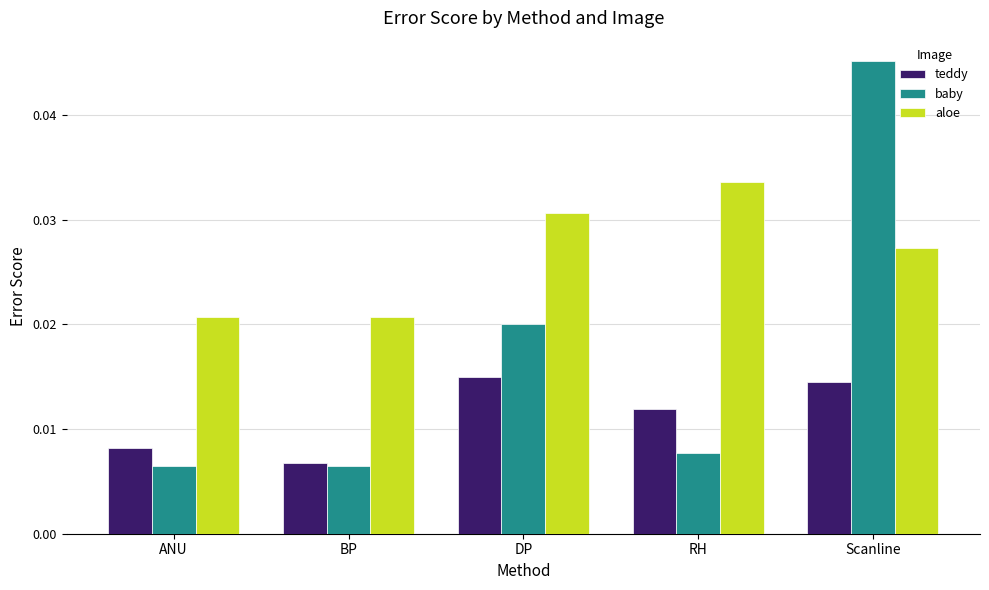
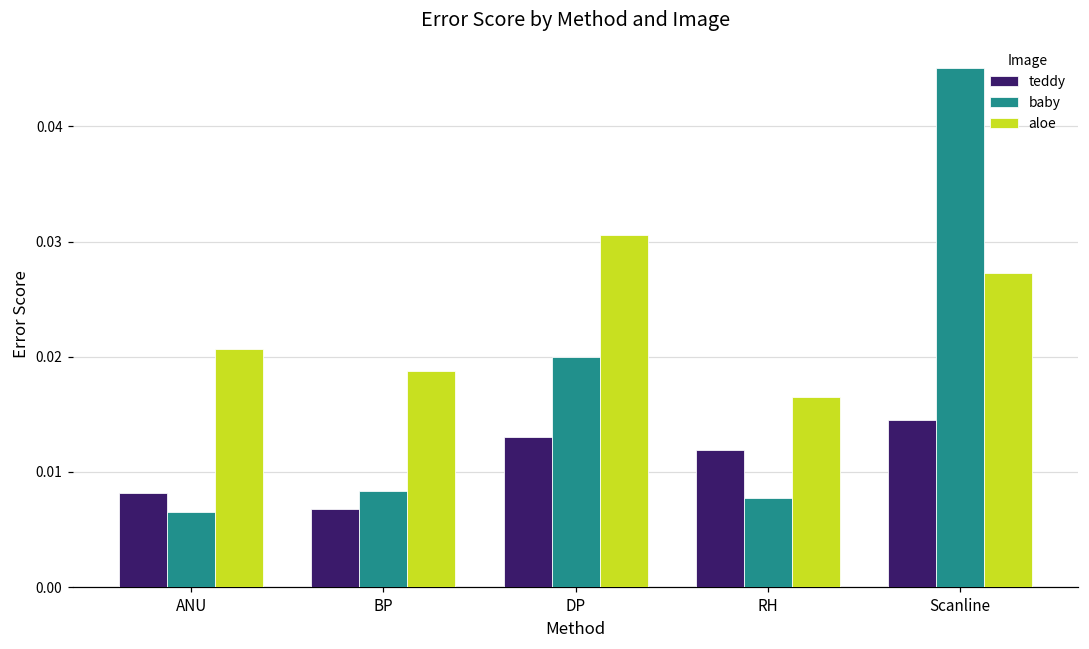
  {
    "teddy": {
      "ANU": 0.008,
      "BP": 0.007,
-     "DP": 0.015,
+     "DP": 0.013,
      "RH": 0.012,
      "Scanline": 0.0145
    },
    "baby": {
      "ANU": 0.0065,
-     "BP": 0.0065,
+     "BP": 0.0083,
      "DP": 0.0200,
      "RH": 0.0077,
      "Scanline": 0.0451
    },
    "aloe": {
      "ANU": 0.0207,
-     "BP": 0.0207,
+     "BP": 0.0188,
      "DP": 0.0306,
-     "RH": 0.0336,
+     "RH": 0.0165,
      "Scanline": 0.0273
    }
  }
